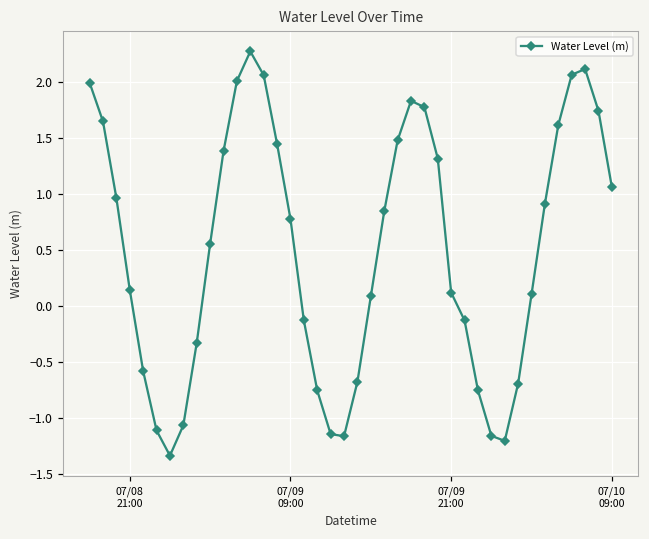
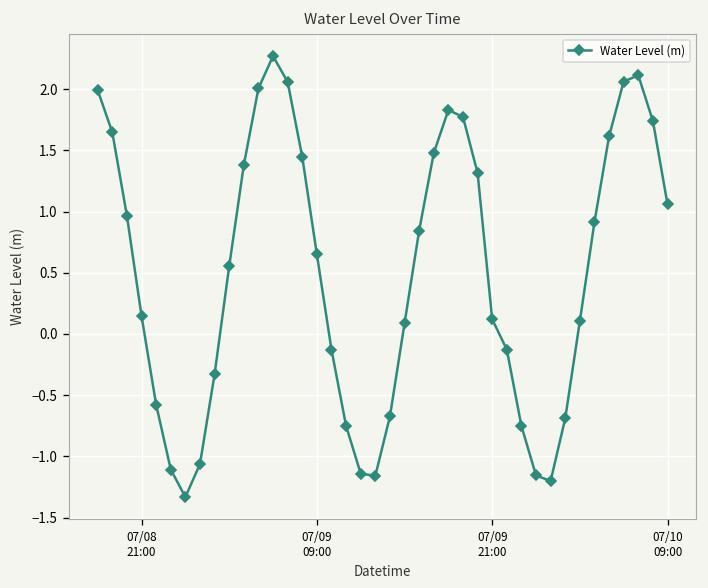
  {
    "07/08 21:00": 0.15,
-   "07/09 09:00": 0.78,
+   "07/09 09:00": 0.65,
    "07/09 21:00": 0.12,
    "07/10 09:00": 1.06
  }
